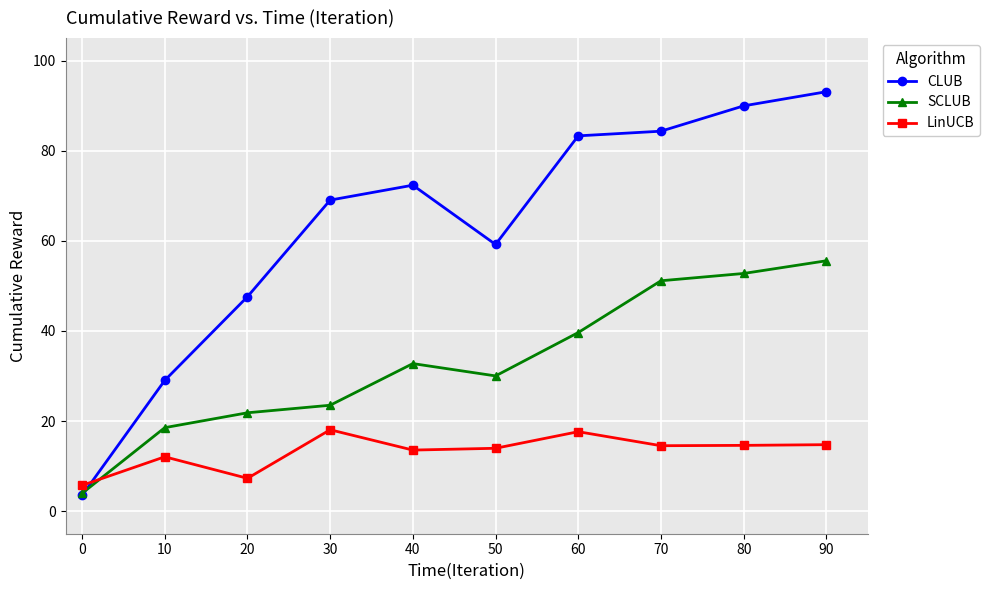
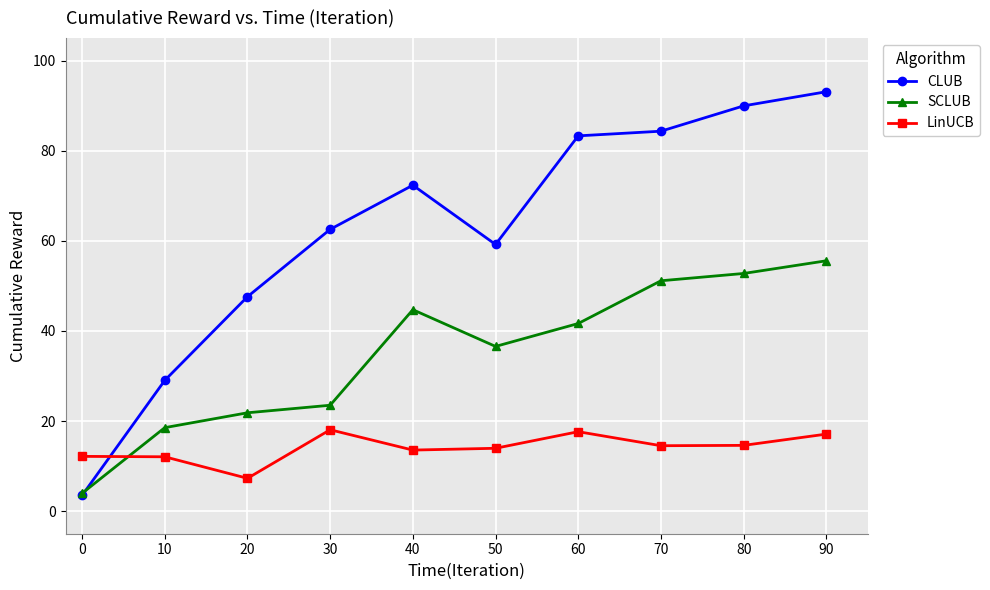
  {
    "CLUB": {
      "10": 29,
      "20": 48,
-     "30": 69,
+     "30": 63,
      "40": 72,
      "50": 59,
      "60": 83,
      "70": 84,
      "80": 90,
      "90": 93
    },
    "SCLUB": {
      "10": 19,
      "20": 22,
      "30": 24,
-     "40": 33,
-     "50": 30,
-     "60": 40,
+     "40": 45,
+     "50": 37,
+     "60": 42,
      "70": 51,
      "80": 53,
      "90": 56
    },
    "LinUCB": {
-     "0": 6,
+     "0": 12,
      "10": 12,
      "20": 7,
      "30": 18,
      "40": 14,
      "50": 14,
      "60": 18,
      "70": 15,
      "80": 15,
-     "90": 15
+     "90": 17
    }
  }
